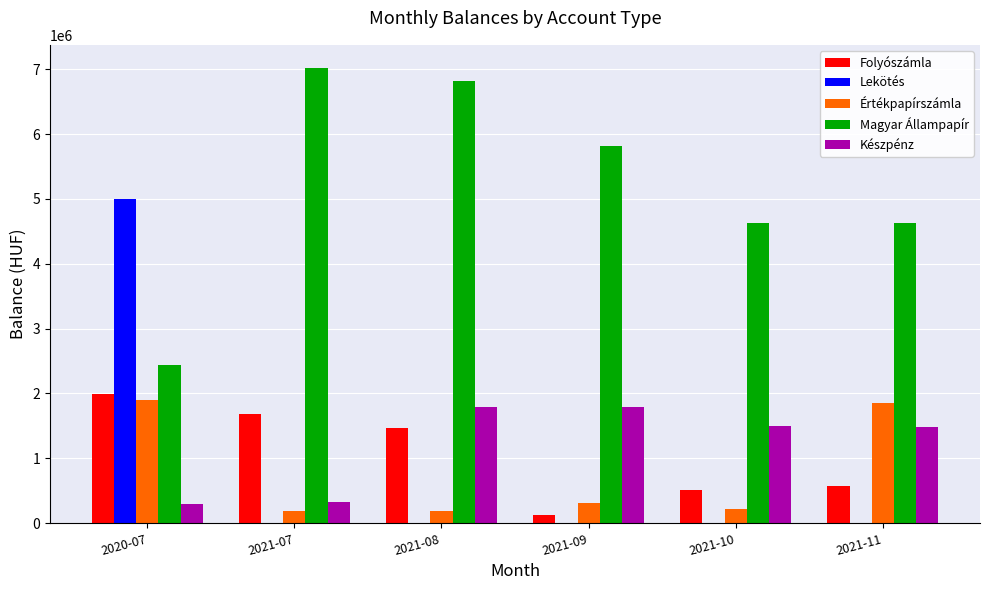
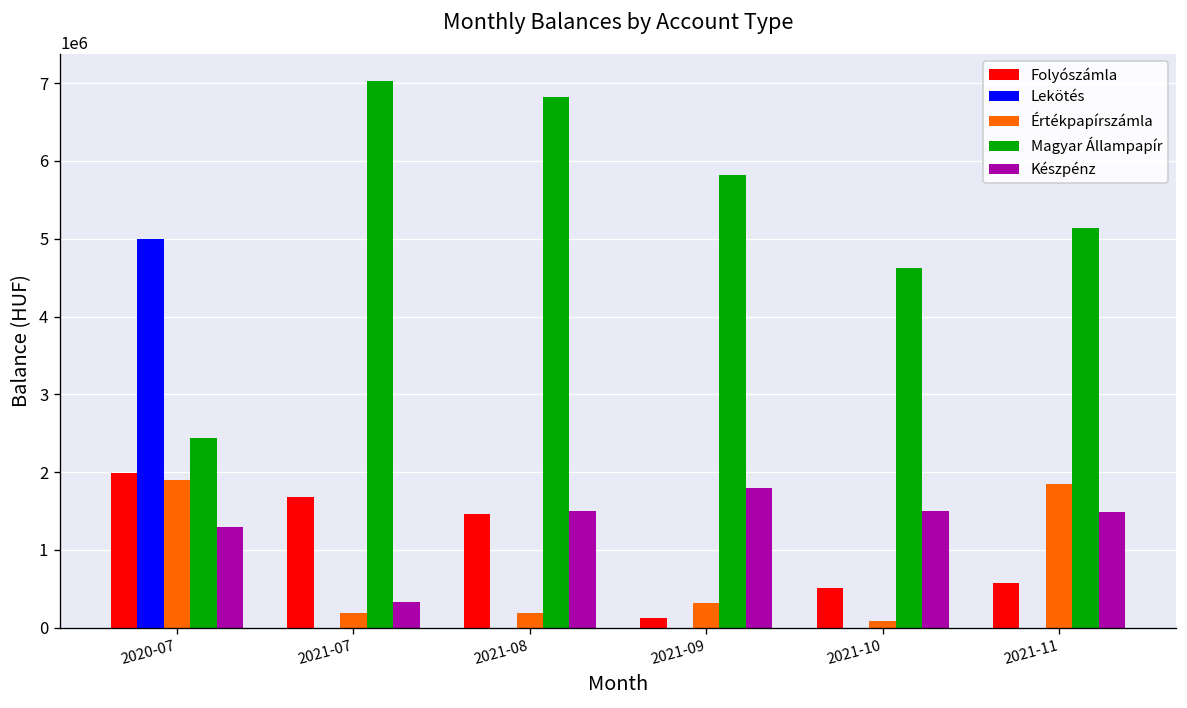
  {
    "Folyószámla": {
      "2020-07": 2000000,
      "2021-07": 1700000,
      "2021-08": 1500000,
      "2021-09": 100000,
      "2021-10": 500000,
      "2021-11": 600000
    },
    "Lekötés": {
      "2020-07": 5000000,
      "2021-07": 0,
      "2021-08": 0,
      "2021-09": 0,
      "2021-10": 0,
      "2021-11": 0
    },
    "Értékpapírszámla": {
      "2020-07": 1900000,
      "2021-07": 200000,
      "2021-08": 200000,
      "2021-09": 300000,
-     "2021-10": 200000,
+     "2021-10": 100000,
      "2021-11": 1800000
    },
    "Magyar Állampapír": {
      "2020-07": 2400000,
      "2021-07": 7000000,
      "2021-08": 6800000,
      "2021-09": 5800000,
      "2021-10": 4600000,
-     "2021-11": 4600000
+     "2021-11": 5100000
    },
    "Készpénz": {
-     "2020-07": 300000,
+     "2020-07": 1300000,
      "2021-07": 300000,
-     "2021-08": 1800000,
+     "2021-08": 1500000,
      "2021-09": 1800000,
      "2021-10": 1500000,
      "2021-11": 1500000
    }
  }
